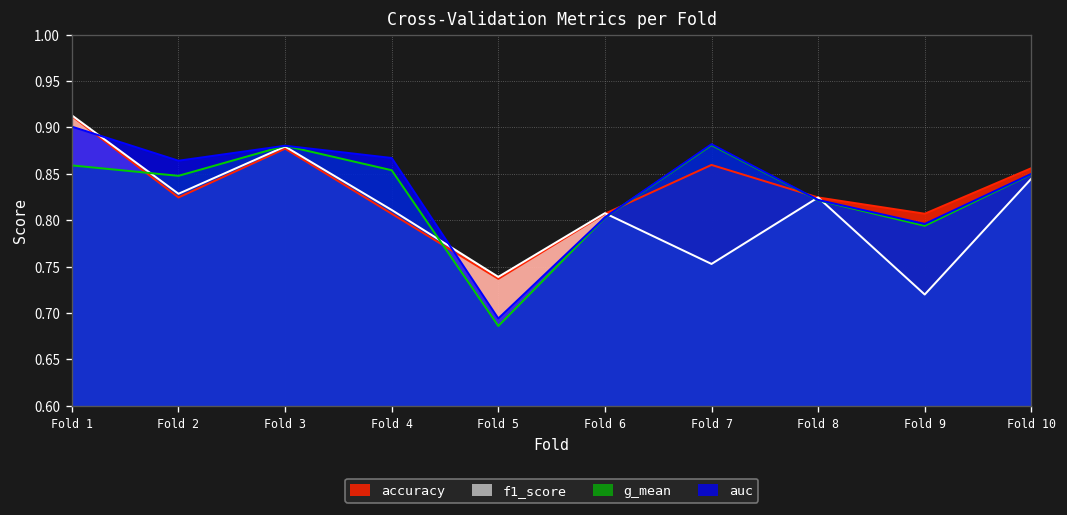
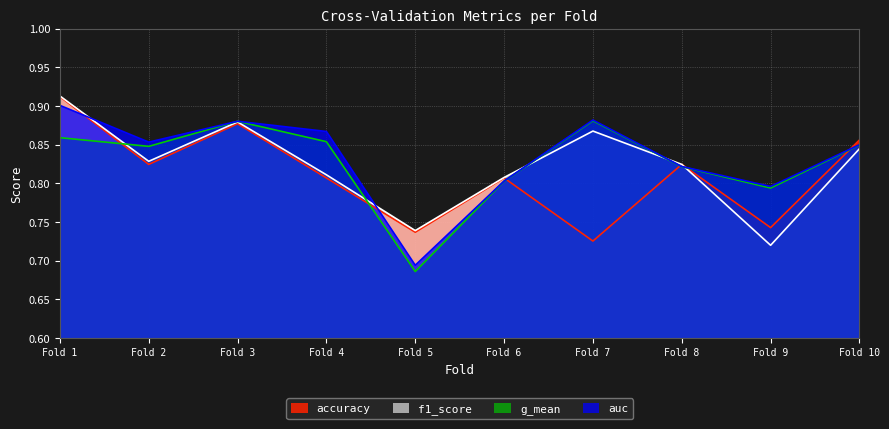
  {
    "accuracy": {
      "Fold 2": 0.82,
      "Fold 4": 0.81,
-     "Fold 7": 0.86,
-     "Fold 9": 0.81,
+     "Fold 7": 0.73,
+     "Fold 9": 0.74,
      "Fold 10": 0.86
    },
    "f1_score": {
      "Fold 2": 0.83,
      "Fold 4": 0.81,
-     "Fold 7": 0.75,
+     "Fold 7": 0.87,
      "Fold 9": 0.72,
      "Fold 10": 0.84
    },
    "g_mean": {
      "Fold 1": 0.86,
      "Fold 2": 0.85,
      "Fold 4": 0.85,
      "Fold 5": 0.69
    },
    "auc": {
      "Fold 1": 0.90,
-     "Fold 2": 0.86,
+     "Fold 2": 0.85,
      "Fold 4": 0.87,
      "Fold 5": 0.69
    }
  }
